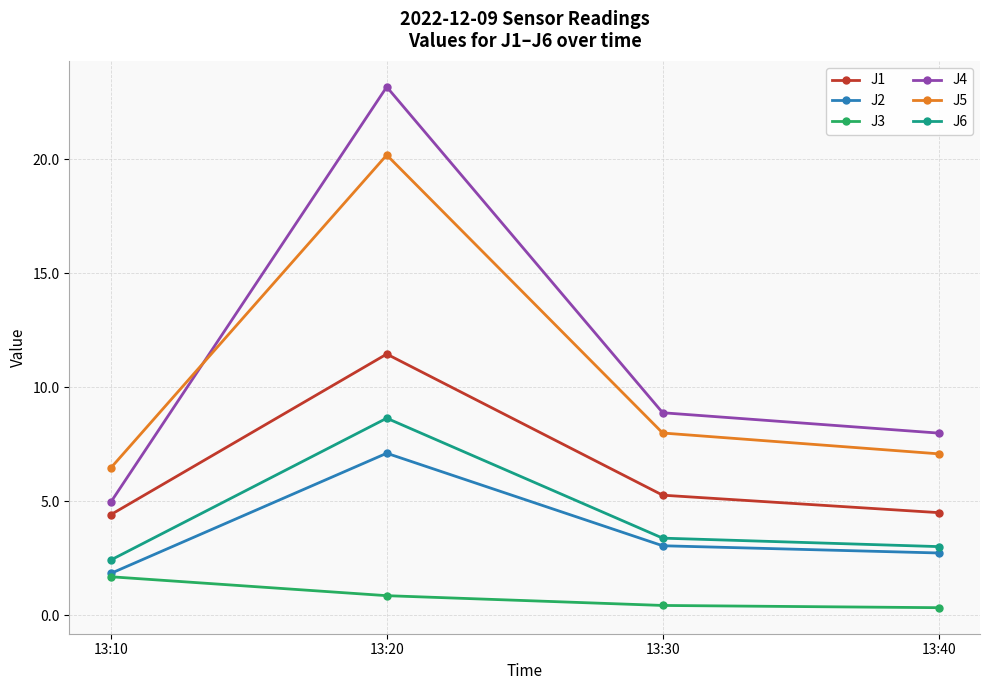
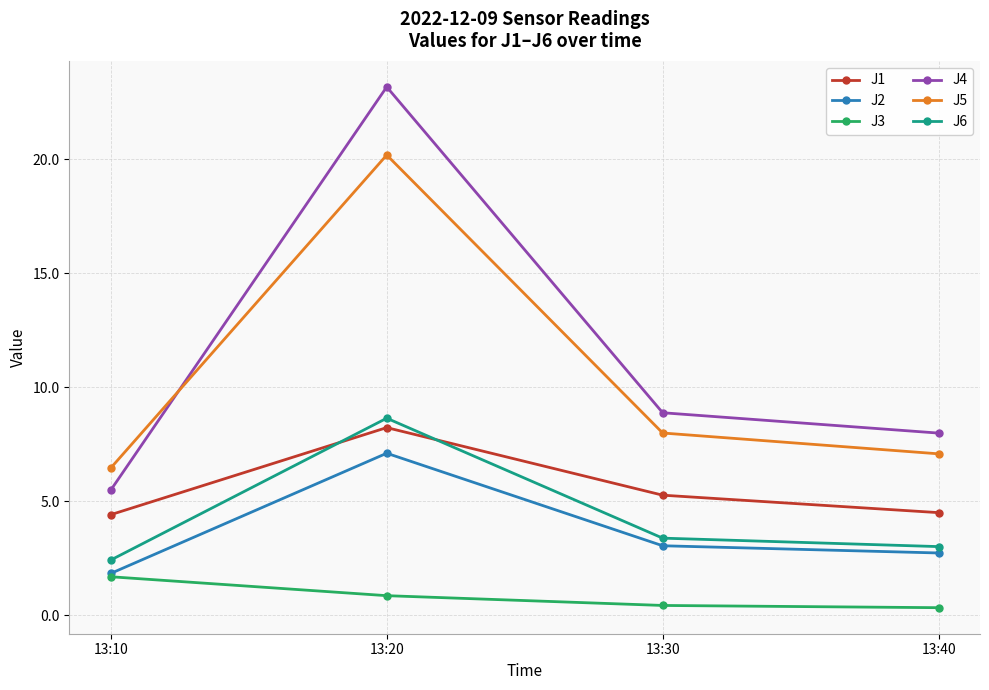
  {
    "J1": {
      "13:10": 4.4,
-     "13:20": 11.5,
+     "13:20": 8.2,
      "13:30": 5.3,
      "13:40": 4.5
    },
    "J2": {
      "13:10": 1.8,
      "13:20": 7.1,
      "13:30": 3.0,
      "13:40": 2.7
    },
    "J4": {
-     "13:10": 5.0,
+     "13:10": 5.5,
      "13:20": 23.2,
      "13:30": 8.9,
      "13:40": 8.0
    },
    "J5": {
      "13:10": 6.5,
      "13:20": 20.2,
      "13:30": 8.0,
      "13:40": 7.1
    }
  }
